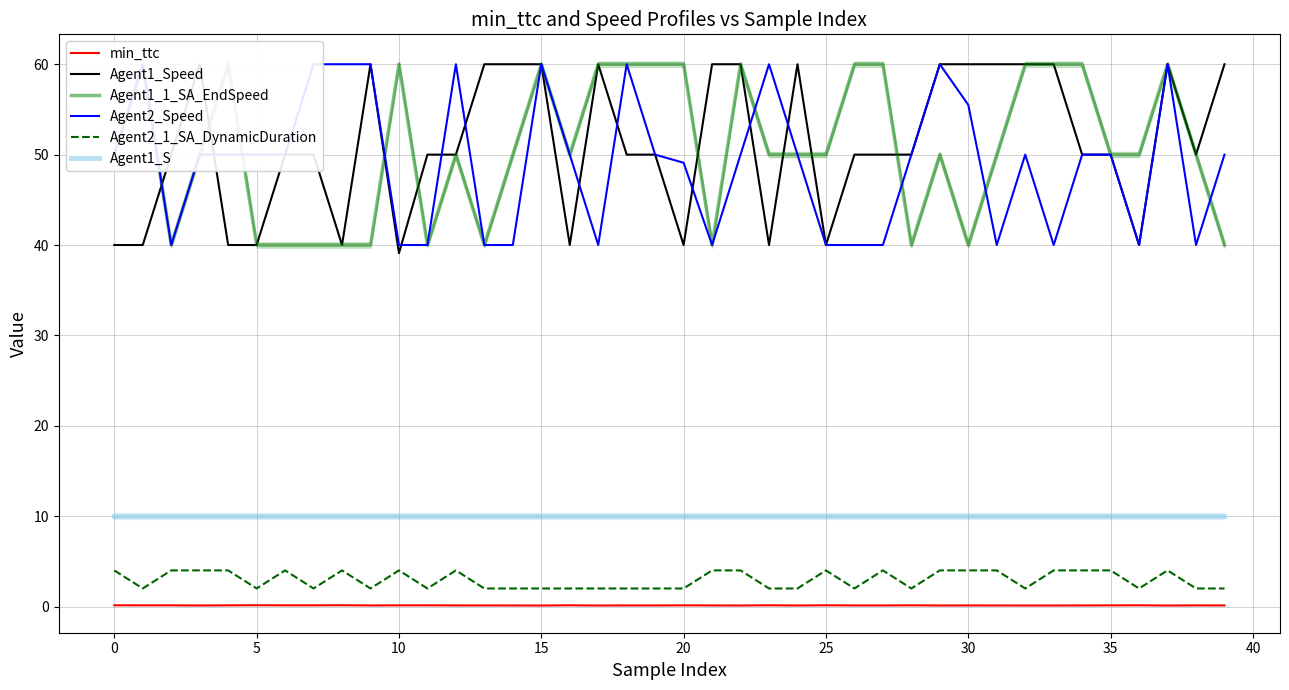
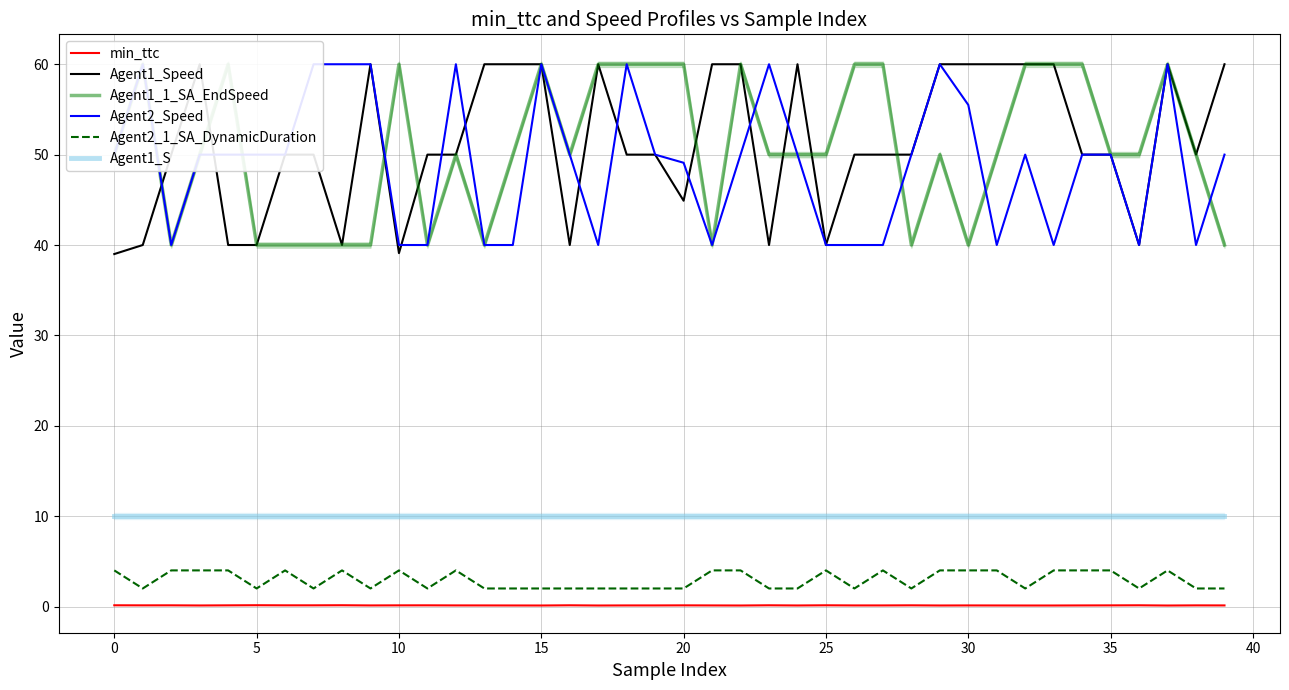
  {
    "min_ttc": {
      "0": 0,
      "5": 0,
      "10": 0,
      "15": 0,
      "20": 0,
      "25": 0,
      "30": 0,
      "35": 0
    },
    "Agent1_Speed": {
-     "0": 40,
+     "0": 39,
      "10": 39,
-     "20": 40,
+     "20": 45,
      "30": 60
    },
    "Agent2_Speed": {
      "10": 40,
      "20": 49,
      "30": 56
    }
  }
